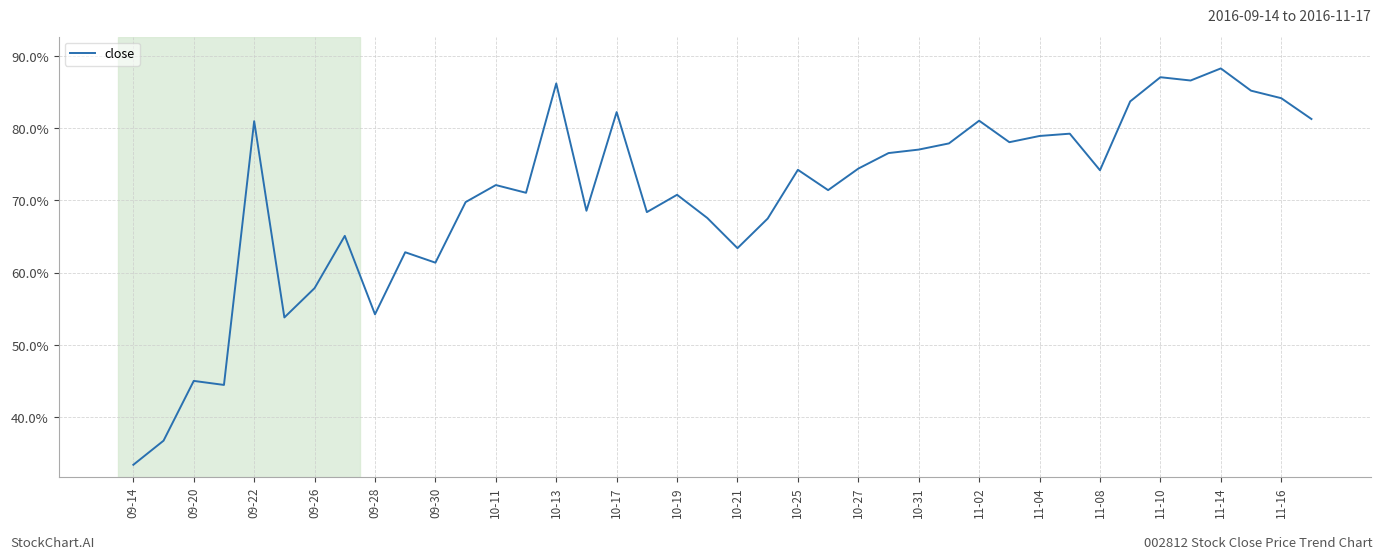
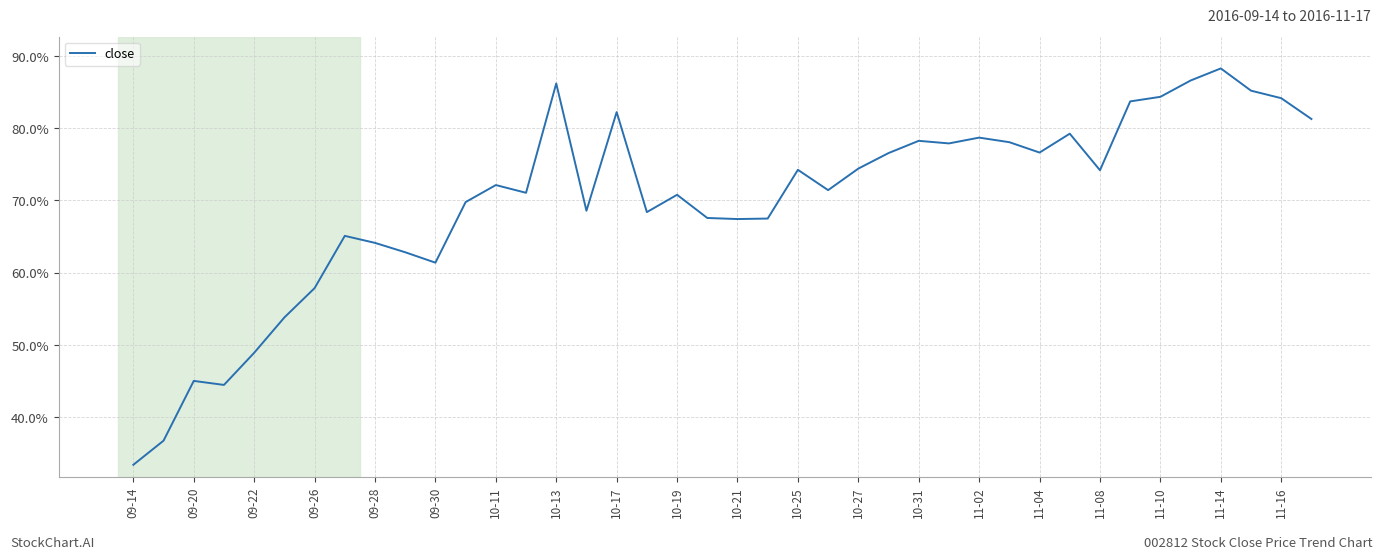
  {
    "09-14": "33%",
    "09-20": "45%",
-   "09-22": "81%",
+   "09-22": "49%",
    "09-26": "58%",
-   "09-28": "54%",
+   "09-28": "64%",
    "09-30": "61%",
    "10-11": "72%",
    "10-13": "86%",
    "10-17": "82%",
    "10-19": "71%",
-   "10-21": "63%",
+   "10-21": "67%",
    "10-25": "74%",
    "10-27": "74%",
-   "10-31": "77%",
-   "11-02": "81%",
-   "11-04": "79%",
+   "10-31": "78%",
+   "11-02": "79%",
+   "11-04": "77%",
    "11-08": "74%",
-   "11-10": "87%",
+   "11-10": "84%",
    "11-14": "88%",
    "11-16": "84%"
  }
